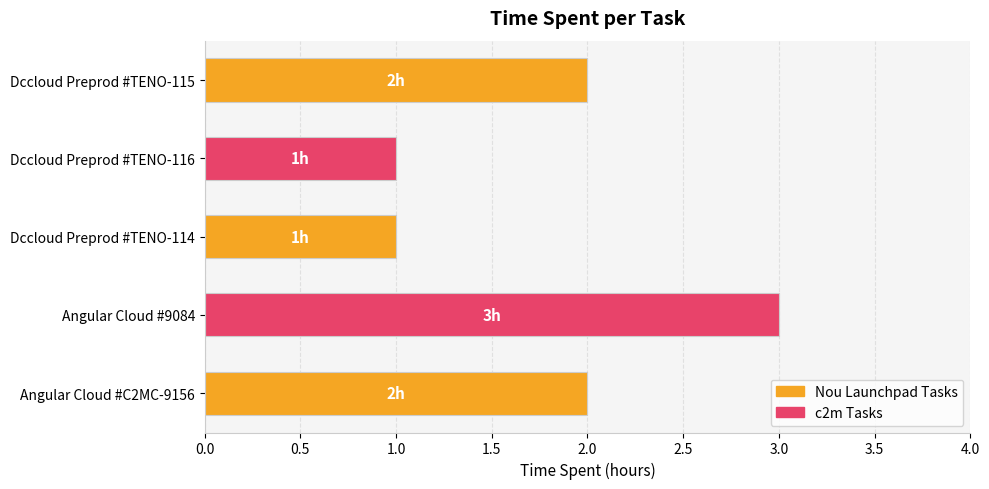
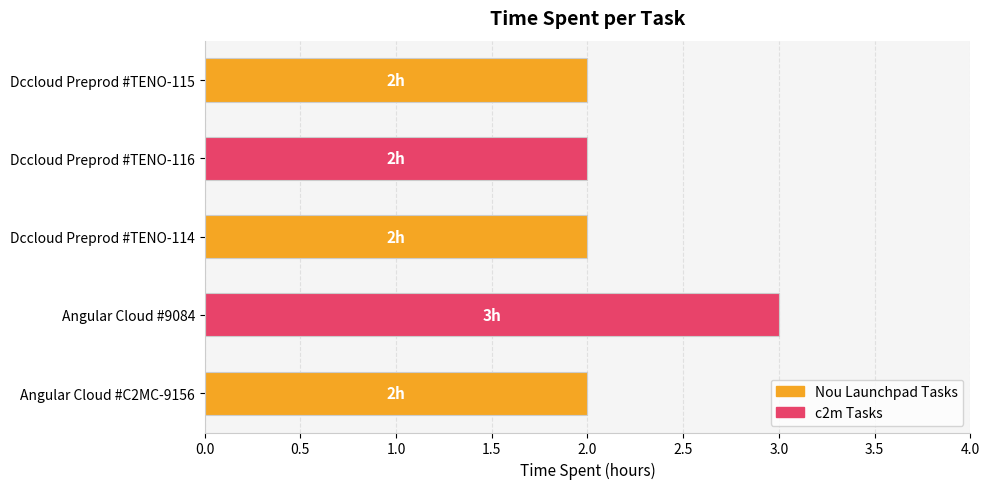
  {
    "Dccloud Preprod #TENO-115": "2h",
-   "Dccloud Preprod #TENO-116": "1h",
-   "Dccloud Preprod #TENO-114": "1h",
+   "Dccloud Preprod #TENO-116": "2h",
+   "Dccloud Preprod #TENO-114": "2h",
    "Angular Cloud #9084": "3h",
    "Angular Cloud #C2MC-9156": "2h"
  }
